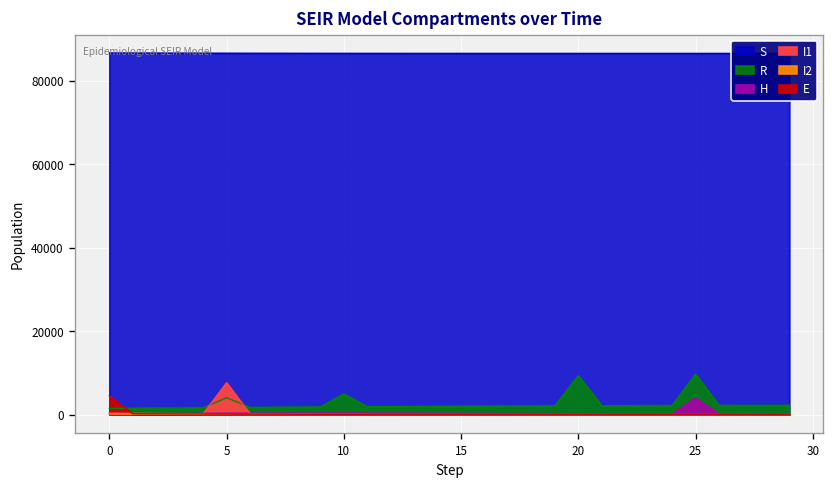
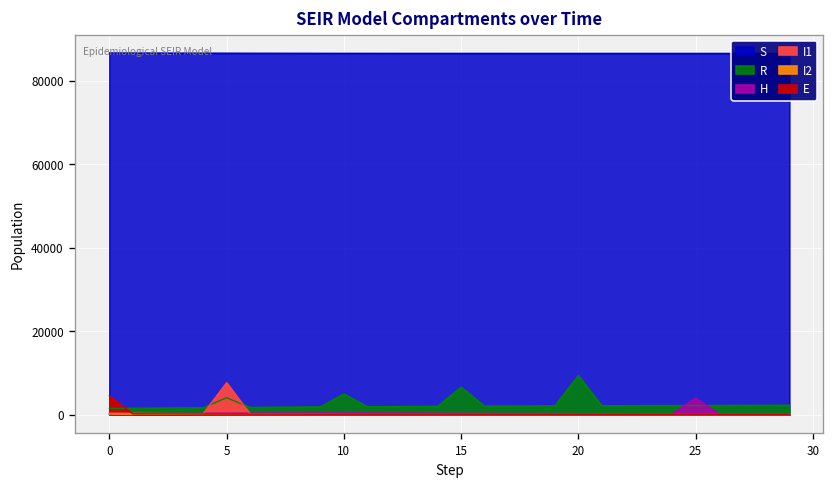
  {
    "S": {
      "0": 87000,
      "5": 87000,
      "10": 87000,
      "15": 87000,
      "20": 87000,
      "25": 87000
    },
    "R": {
      "0": 1000,
      "5": 4000,
      "10": 5000,
-     "15": 2000,
+     "15": 7000,
      "20": 9000,
-     "25": 10000
+     "25": 2000
    },
    "H": {
      "25": 4000
    },
    "I1": {
      "5": 8000
    },
    "E": {
      "0": 5000
    }
  }
